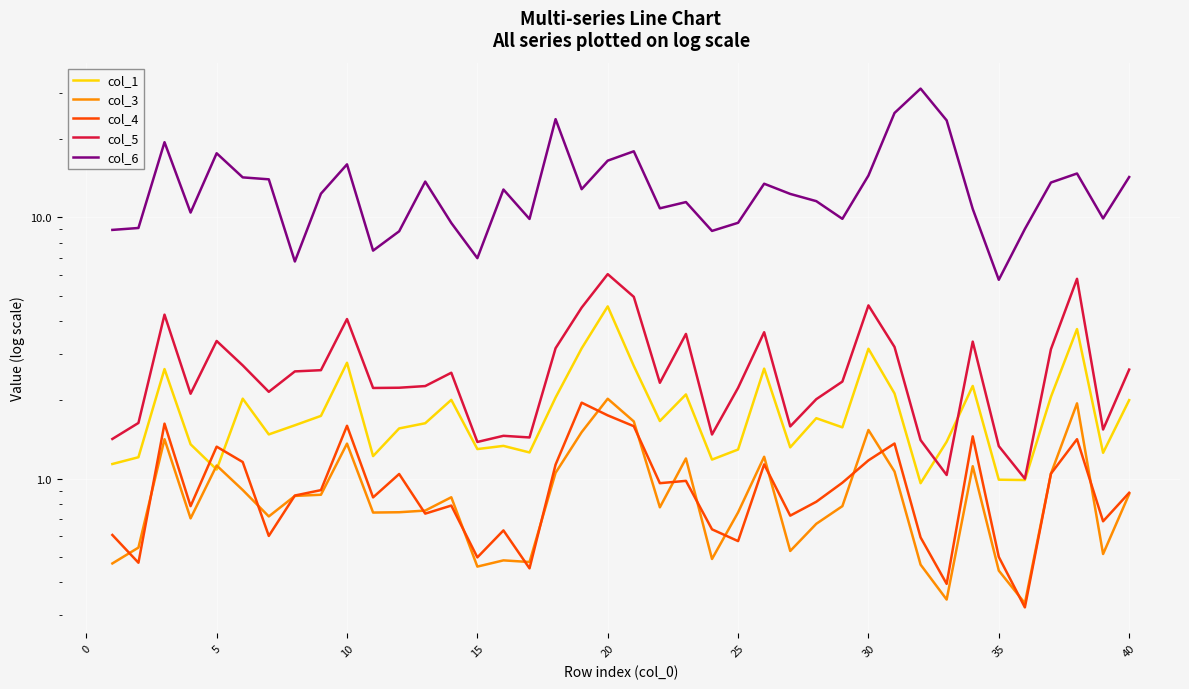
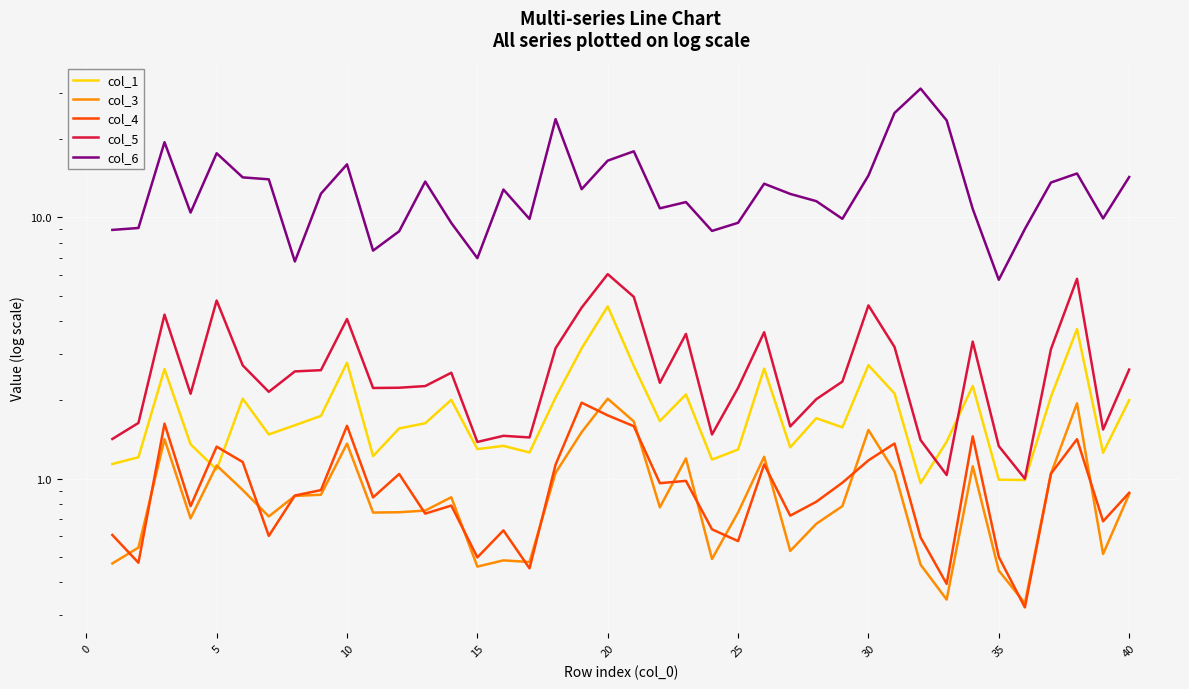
  {
    "col_1": {
      "5": 1.1,
      "10": 2.8,
      "15": 1.3,
      "20": 4.6,
      "25": 1.3,
-     "30": 3.1,
+     "30": 2.7,
      "35": 1.0,
      "40": 2.0
    },
    "col_3": {
      "5": 1.1,
      "10": 1.4,
      "15": 0.46,
      "20": 2.0,
      "25": 0.74,
      "30": 1.5,
      "35": 0.44
    },
    "col_4": {
      "5": 1.3,
      "10": 1.6,
      "15": 0.5,
      "20": 1.7,
      "25": 0.58,
      "30": 1.2,
      "35": 0.5
    },
    "col_5": {
-     "5": 3.4,
+     "5": 4.8,
      "10": 4.1,
      "15": 1.4,
      "20": 6.1,
      "25": 2.2,
      "30": 4.6,
      "35": 1.3,
      "40": 2.6
    },
    "col_6": {
      "5": 18,
      "10": 16,
      "15": 7.0,
      "20": 17,
      "25": 9.5,
      "30": 14,
      "35": 5.8,
      "40": 14
    }
  }
